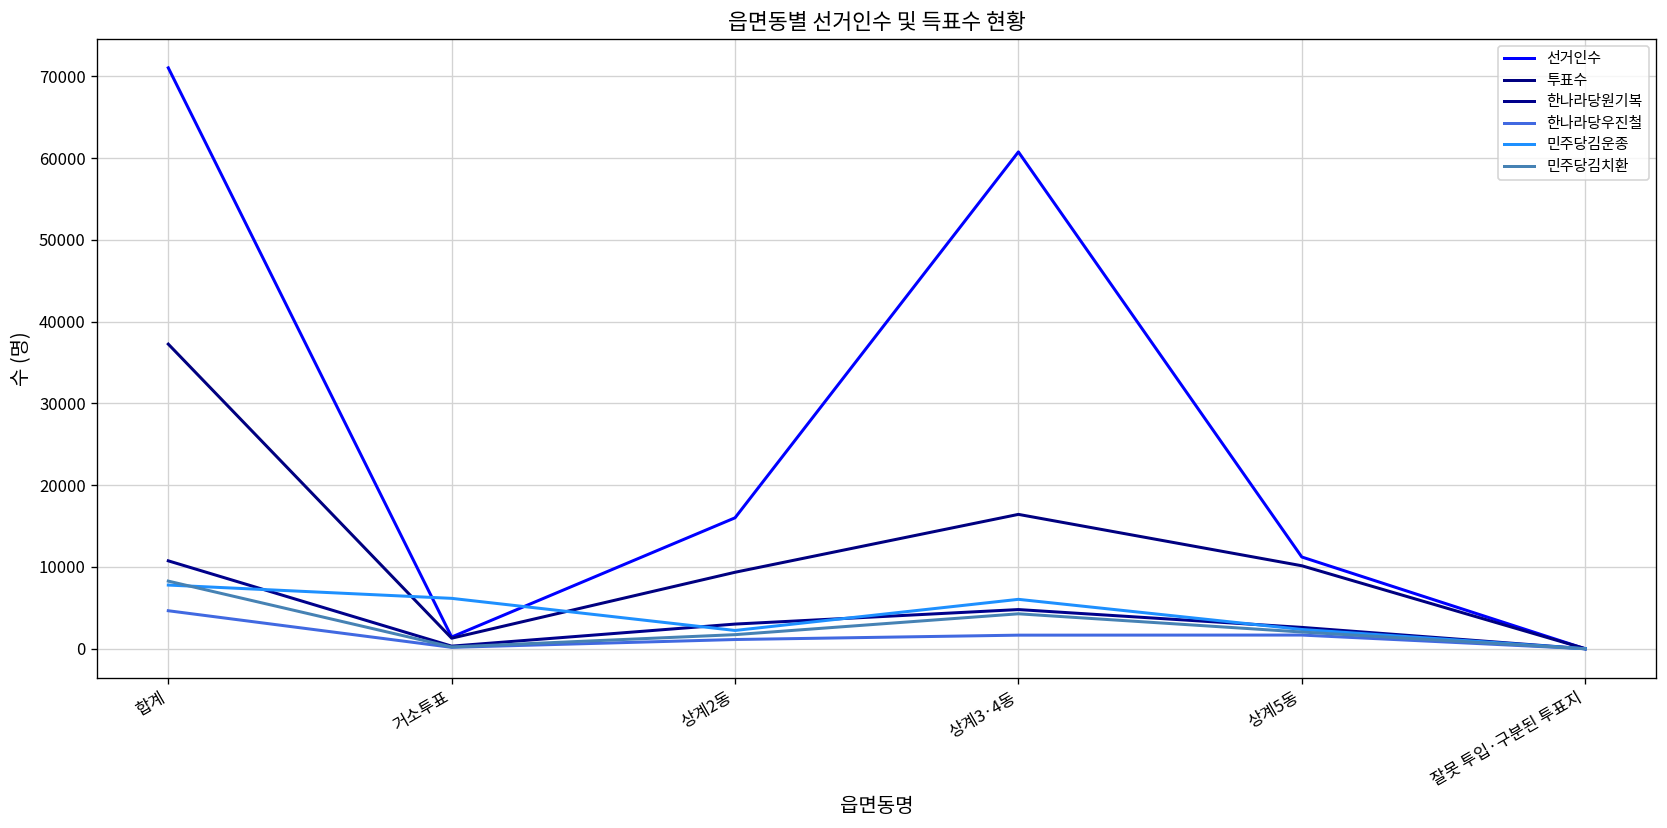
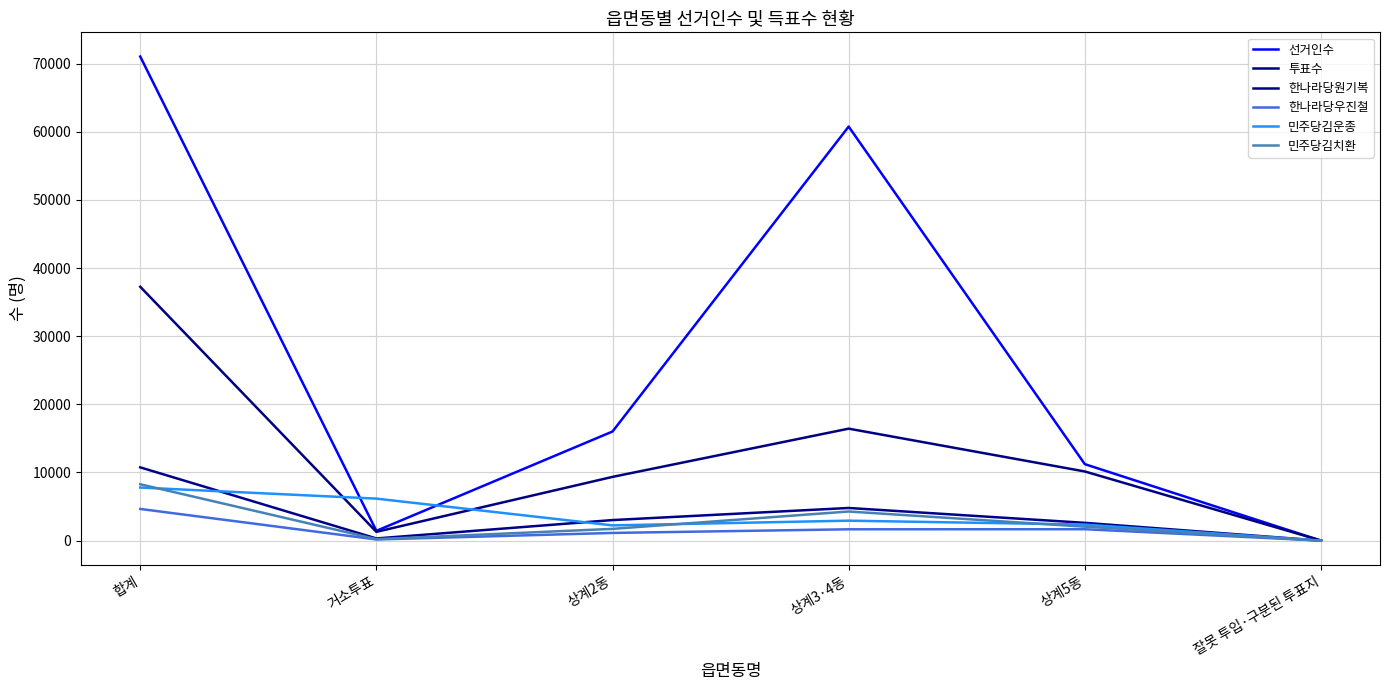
  {
    "선거인수": {
      "합계": 71000,
      "상계2동": 16000,
      "상계3·4동": 61000,
      "상계5동": 11000
    },
    "민주당김운종": {
      "합계": 8000,
      "거소투표": 6000,
      "상계2동": 2000,
-     "상계3·4동": 6000
+     "상계3·4동": 3000
    }
  }
